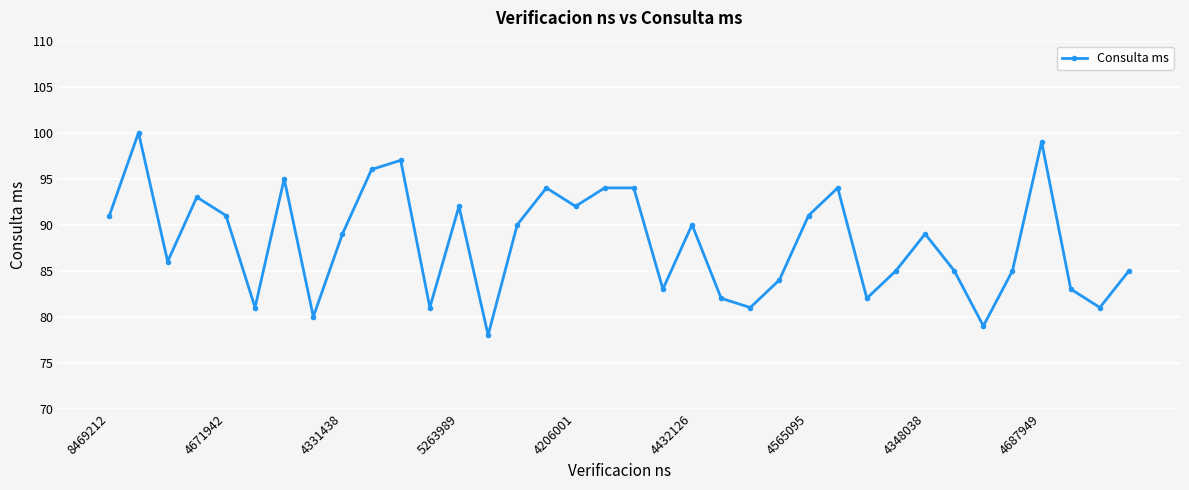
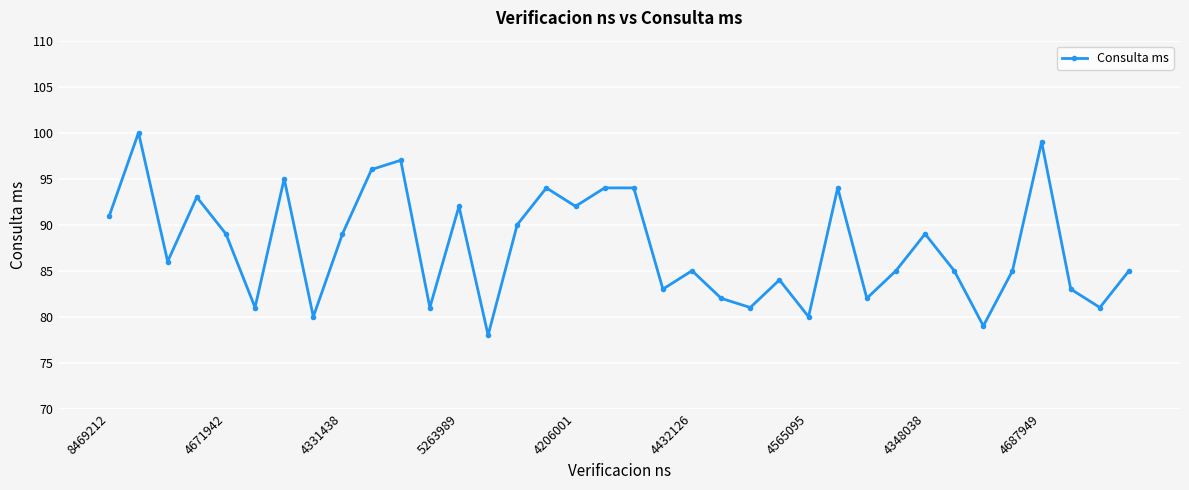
  {
    "8469212": 91,
-   "4671942": 91,
+   "4671942": 89,
    "4331438": 89,
    "5263989": 92,
    "4206001": 92,
-   "4432126": 90,
-   "4565095": 91,
+   "4432126": 85,
+   "4565095": 80,
    "4348038": 89,
    "4687949": 99
  }
